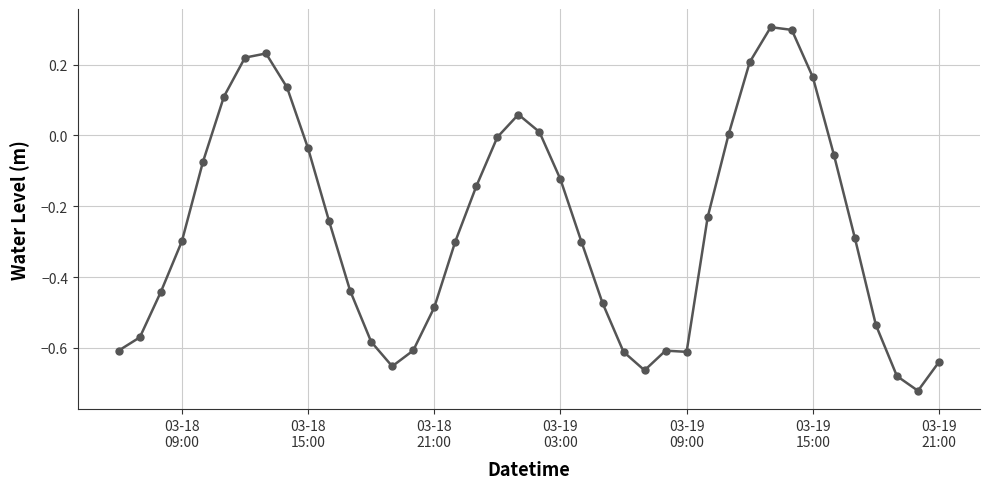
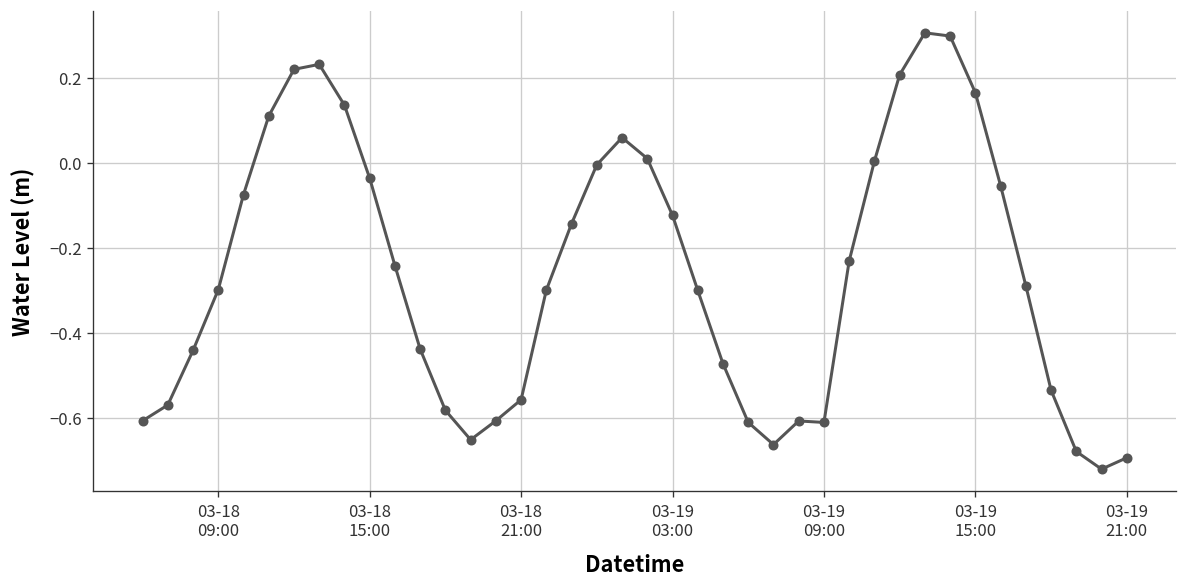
  {
    "03-18 09:00": -0.30,
    "03-18 15:00": -0.04,
-   "03-18 21:00": -0.49,
+   "03-18 21:00": -0.56,
    "03-19 03:00": -0.12,
    "03-19 09:00": -0.61,
    "03-19 15:00": 0.16,
-   "03-19 21:00": -0.64
+   "03-19 21:00": -0.69
  }
